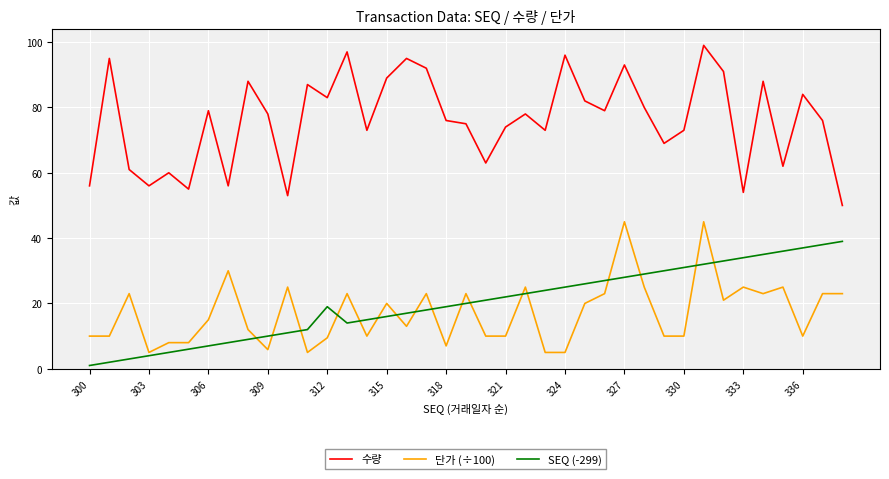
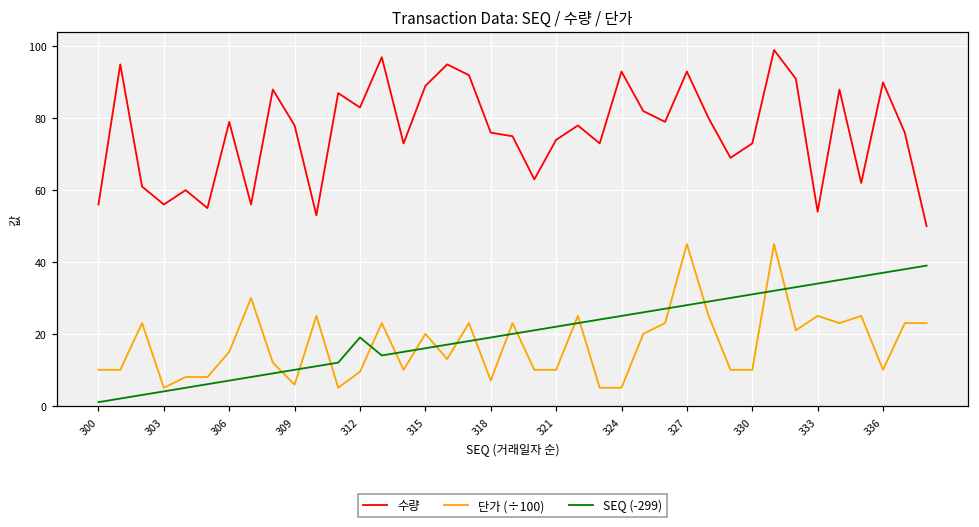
  {
    "수량": {
      "300": 56,
      "303": 56,
      "306": 79,
      "309": 78,
      "312": 83,
      "315": 89,
      "318": 76,
      "321": 74,
-     "324": 96,
+     "324": 93,
      "327": 93,
      "330": 73,
      "333": 54,
-     "336": 84
+     "336": 90
    },
    "단가 (÷100)": {
      "300": 10,
      "303": 5,
      "306": 15,
      "309": 6,
      "312": 9,
      "315": 20,
      "318": 7,
      "321": 10,
      "324": 5,
      "327": 45,
      "330": 10,
      "333": 25,
      "336": 10
    },
    "SEQ (-299)": {
      "300": 1,
      "303": 4,
      "306": 7,
      "309": 10,
      "312": 19,
      "315": 16,
      "318": 19,
      "321": 22,
      "324": 25,
      "327": 28,
      "330": 31,
      "333": 34,
      "336": 37
    }
  }
